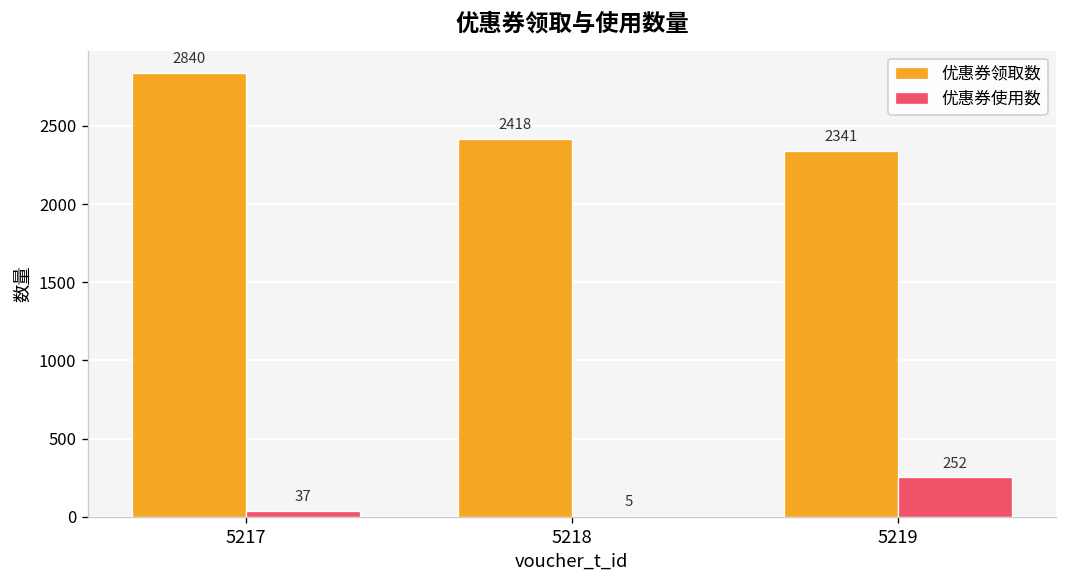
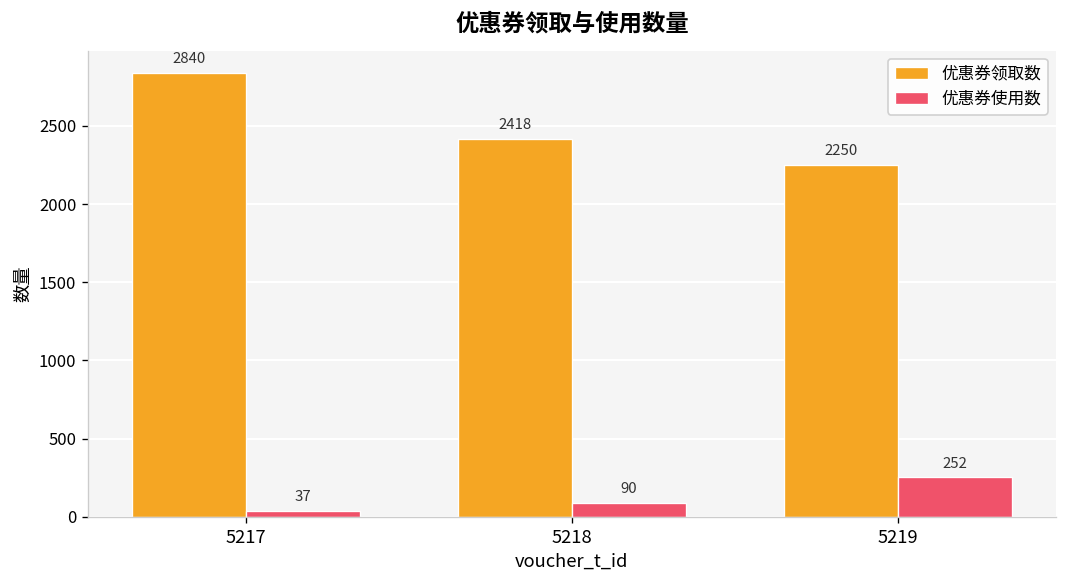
  {
    "优惠券领取数": {
      "5217": 2840,
      "5218": 2418,
-     "5219": 2341
+     "5219": 2250
    },
    "优惠券使用数": {
      "5217": 37,
-     "5218": 5,
+     "5218": 90,
      "5219": 252
    }
  }
